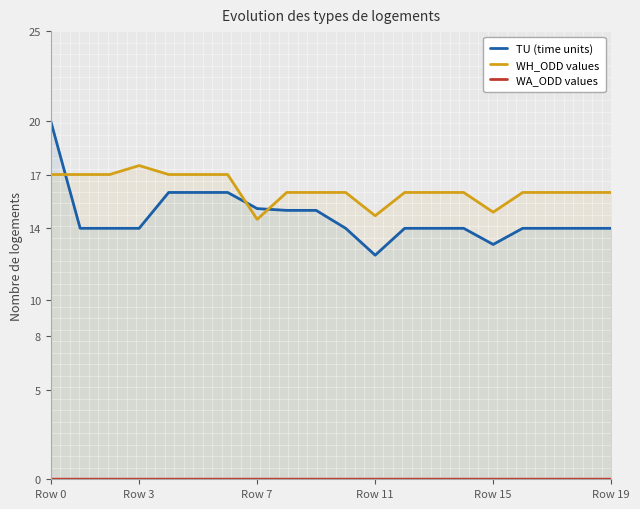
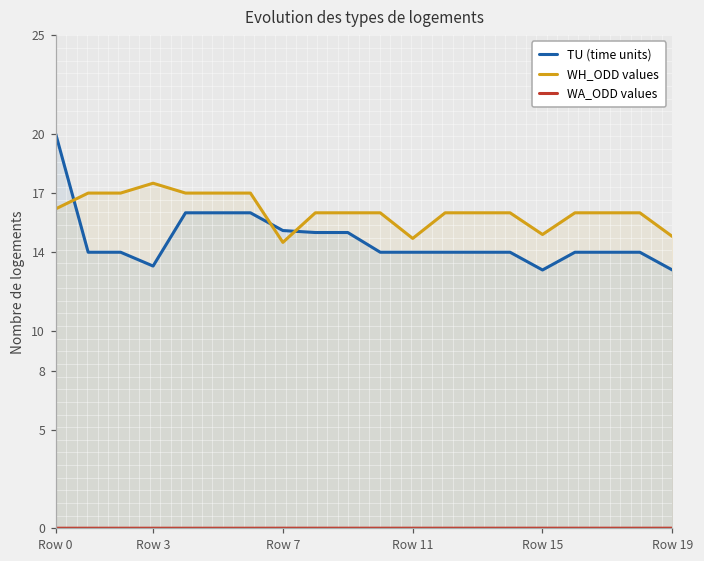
  {
    "TU (time units)": {
      "Row 0": 20.0,
-     "Row 3": 14.0,
+     "Row 3": 13.3,
      "Row 7": 15.1,
-     "Row 11": 12.5,
+     "Row 11": 14.0,
      "Row 15": 13.1,
-     "Row 19": 14.0
+     "Row 19": 13.1
    },
    "WH_ODD values": {
-     "Row 0": 17.0,
+     "Row 0": 16.2,
      "Row 3": 17.5,
      "Row 7": 14.5,
      "Row 11": 14.7,
      "Row 15": 14.9,
-     "Row 19": 16.0
+     "Row 19": 14.8
    },
    "WA_ODD values": {
      "Row 0": 0.0,
      "Row 3": 0.0,
      "Row 7": 0.0,
      "Row 11": 0.0,
      "Row 15": 0.0,
      "Row 19": 0.0
    }
  }
